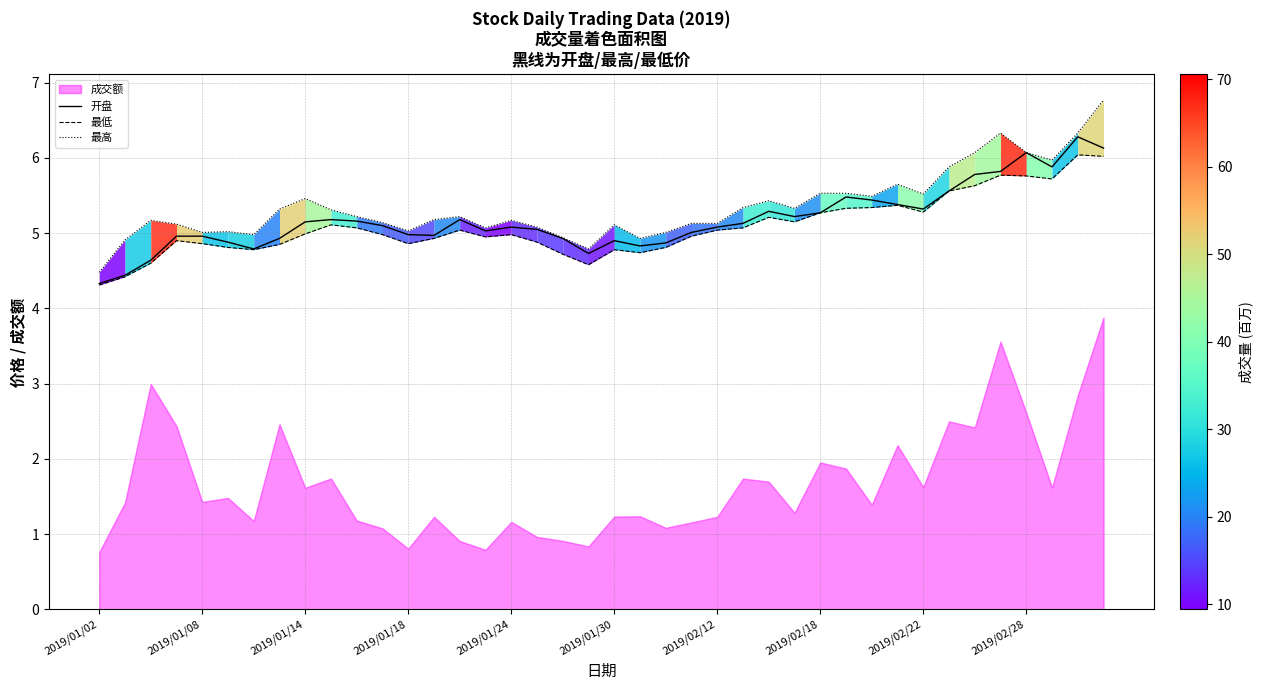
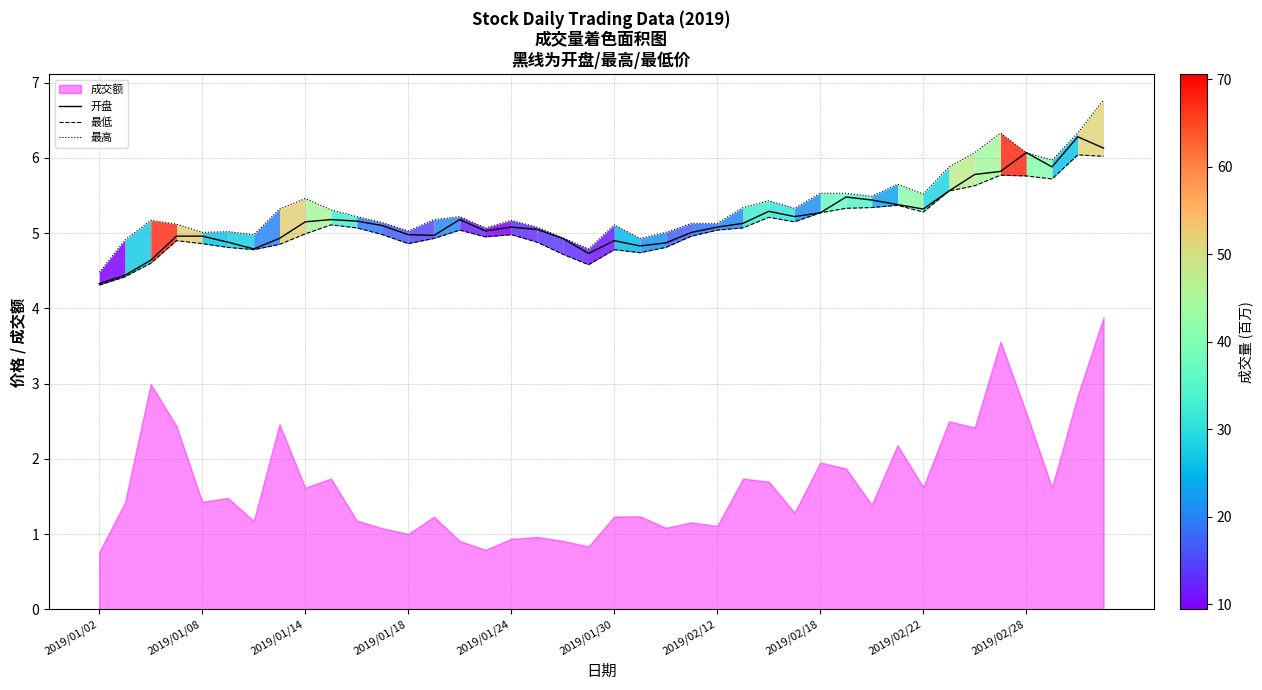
  {
    "成交额": {
      "2019/01/02": 0.8,
      "2019/01/08": 1.4,
      "2019/01/14": 1.6,
-     "2019/01/18": 0.8,
-     "2019/01/24": 1.2,
+     "2019/01/18": 1.0,
+     "2019/01/24": 0.9,
      "2019/01/30": 1.2,
-     "2019/02/12": 1.2,
+     "2019/02/12": 1.1,
      "2019/02/18": 2.0,
      "2019/02/22": 1.6,
      "2019/02/28": 2.6
    }
  }
